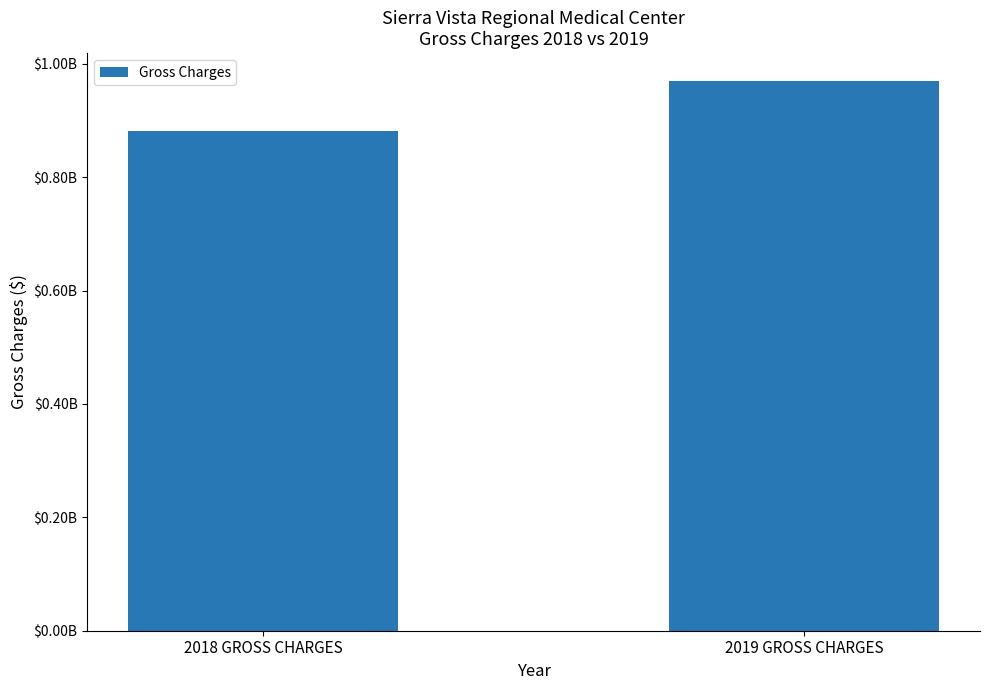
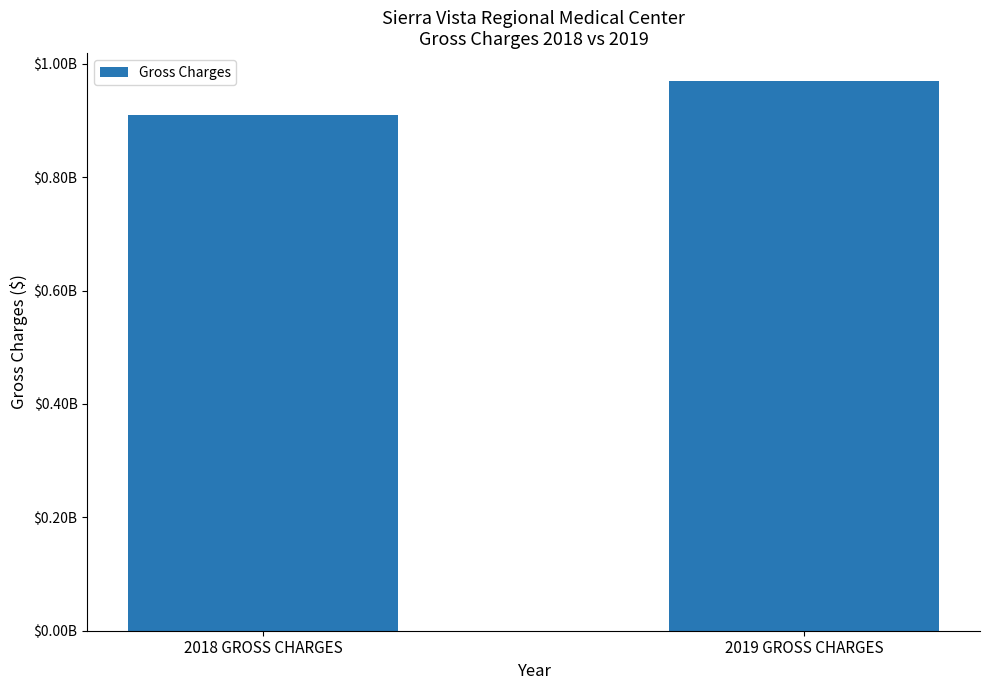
  {
-   "2018 GROSS CHARGES": "$880000000",
+   "2018 GROSS CHARGES": "$910000000",
    "2019 GROSS CHARGES": "$970000000"
  }
